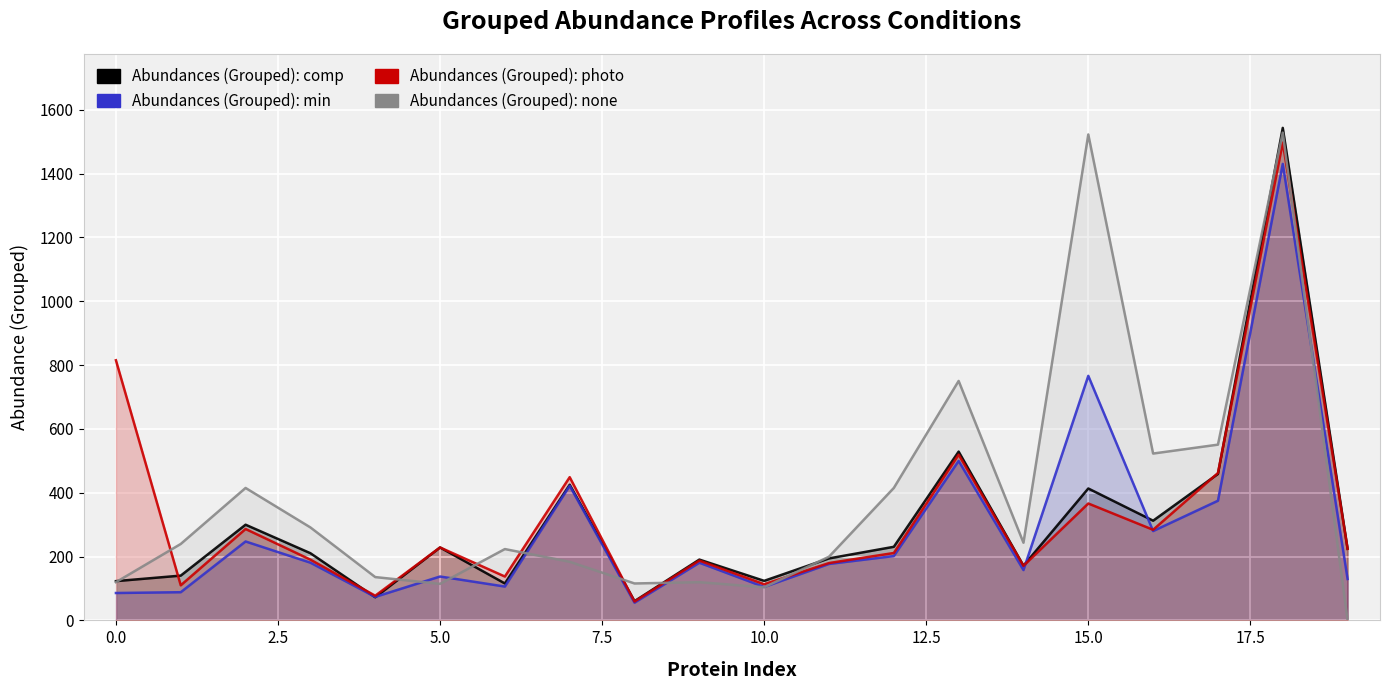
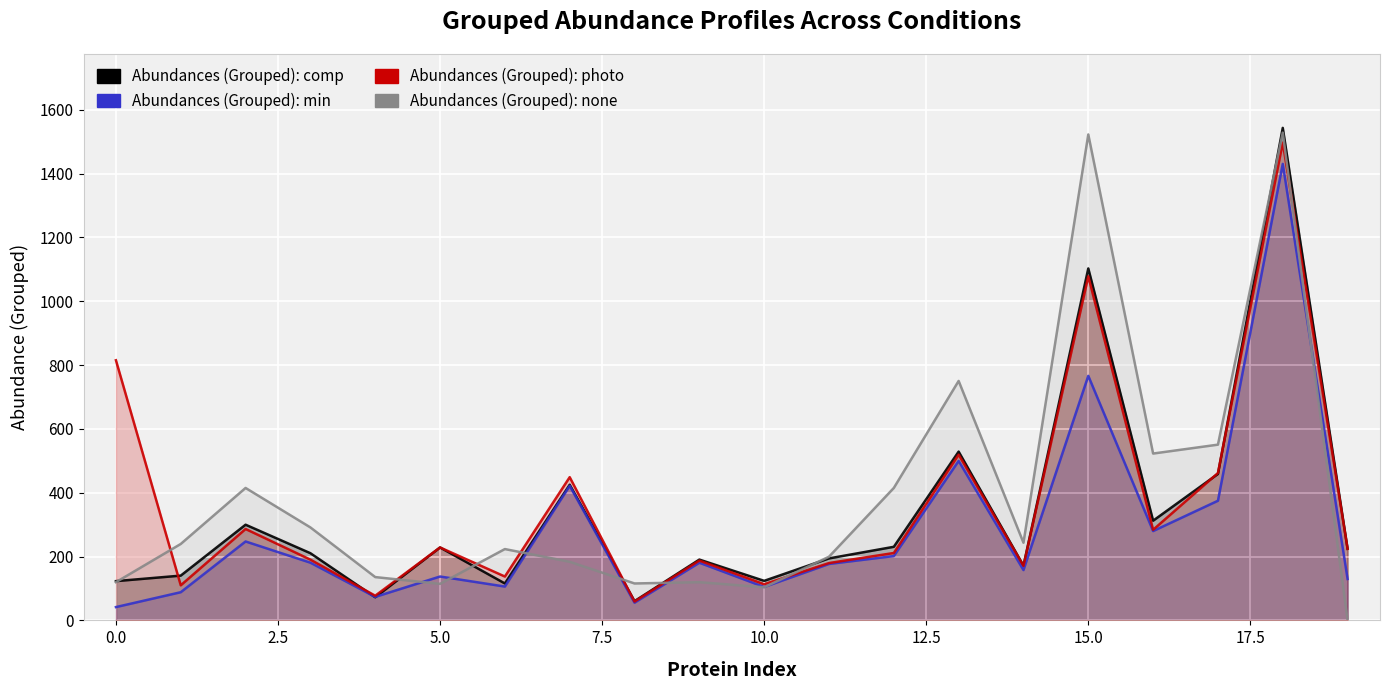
  {
    "Abundances (Grouped): comp": {
      "10.0": 120,
-     "15.0": 410
+     "15.0": 1100
    },
    "Abundances (Grouped): min": {
-     "0.0": 90,
+     "0.0": 40,
      "5.0": 140,
      "15.0": 770
    },
    "Abundances (Grouped): photo": {
      "0.0": 820,
      "10.0": 110,
-     "15.0": 370
+     "15.0": 1080
    },
    "Abundances (Grouped): none": {
      "5.0": 110,
      "15.0": 1520
    }
  }
